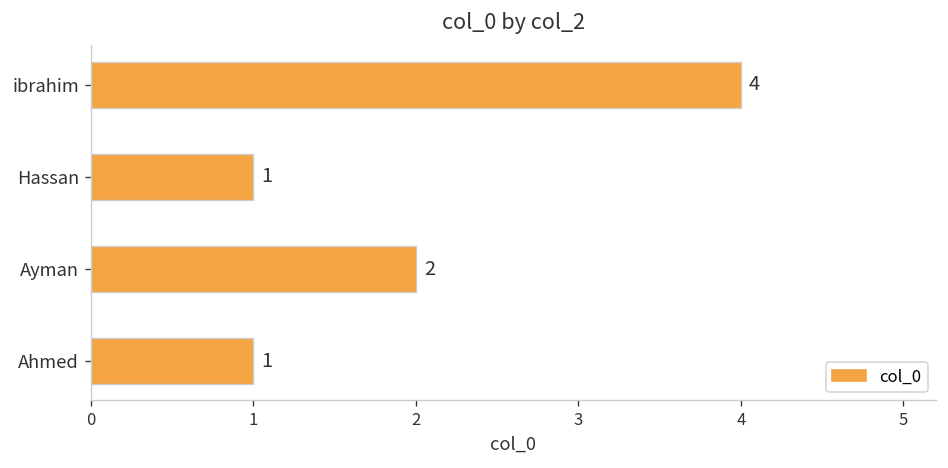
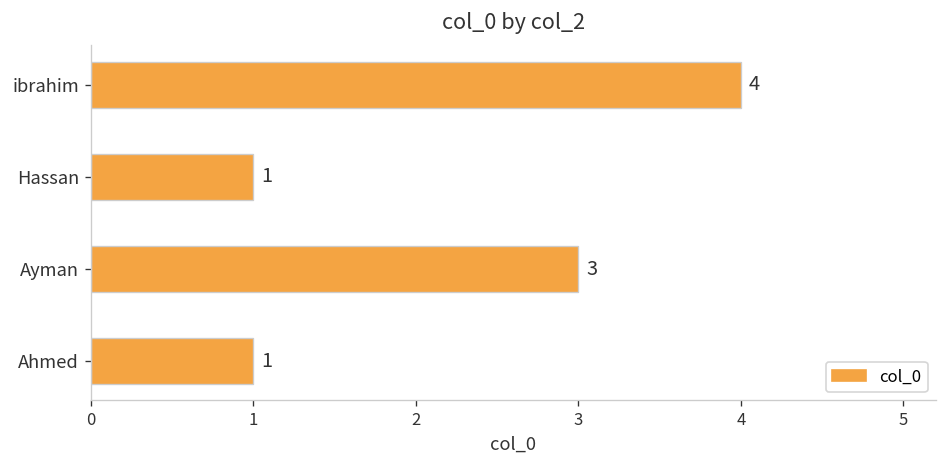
  {
    "ibrahim": 4,
    "Hassan": 1,
-   "Ayman": 2,
+   "Ayman": 3,
    "Ahmed": 1
  }
